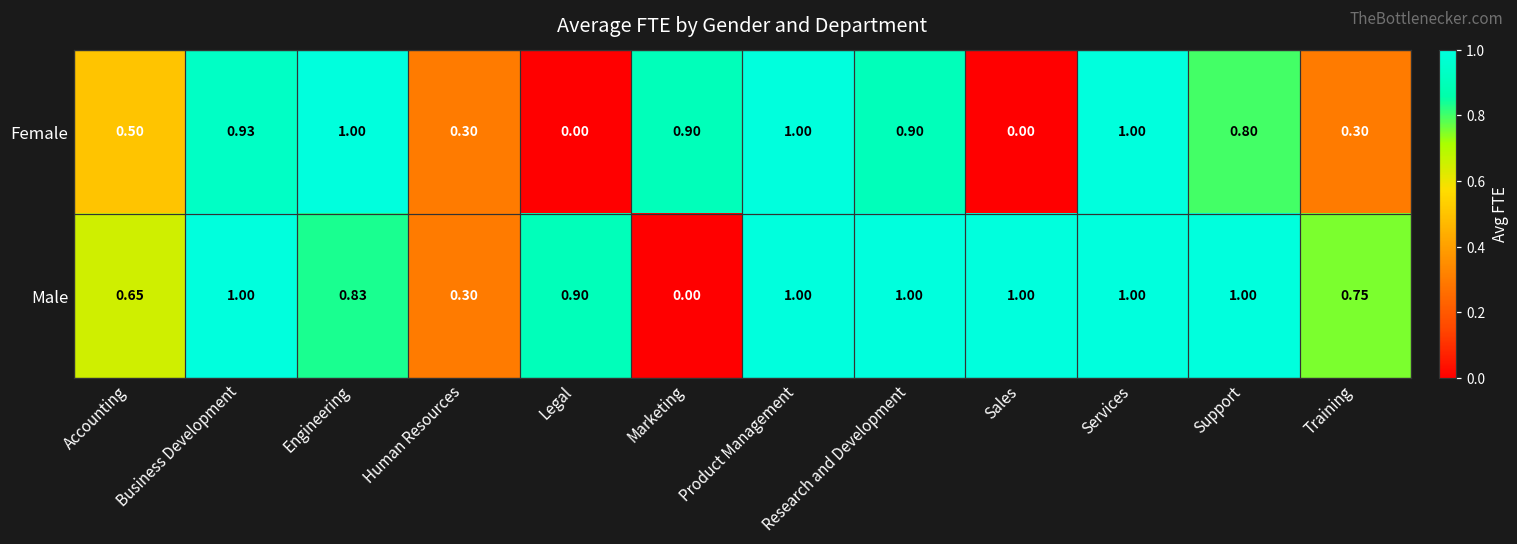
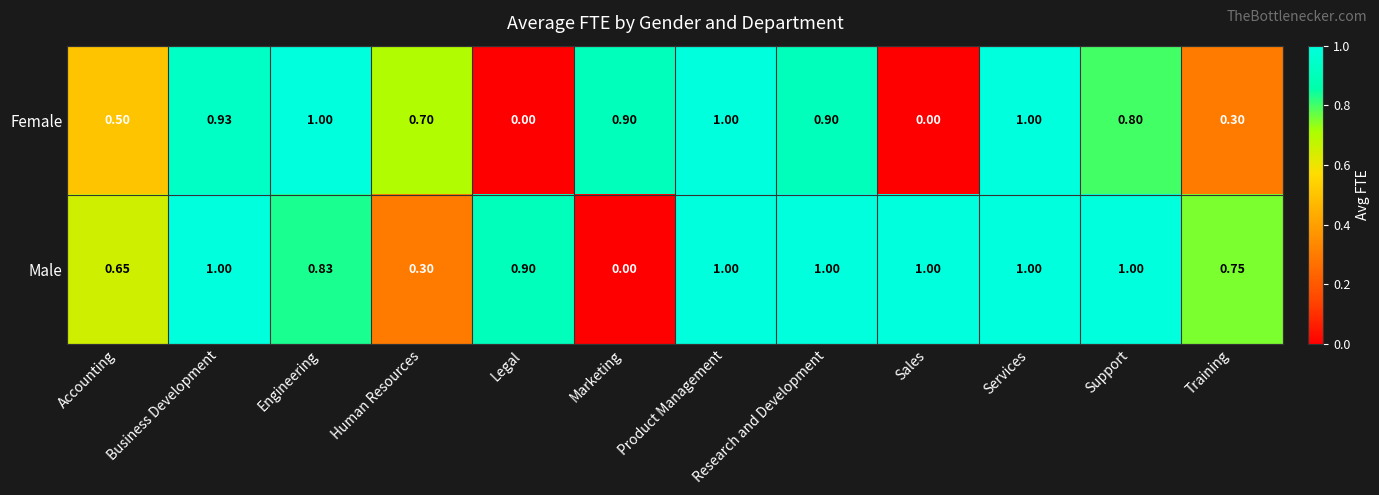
  {
    "Female": {
      "Accounting": 0.50,
      "Business Development": 0.93,
      "Engineering": 1.00,
-     "Human Resources": 0.30,
+     "Human Resources": 0.70,
      "Legal": 0.00,
      "Marketing": 0.90,
      "Product Management": 1.00,
      "Research and Development": 0.90,
      "Sales": 0.00,
      "Services": 1.00,
      "Support": 0.80,
      "Training": 0.30
    },
    "Male": {
      "Accounting": 0.65,
      "Business Development": 1.00,
      "Engineering": 0.83,
      "Human Resources": 0.30,
      "Legal": 0.90,
      "Marketing": 0.00,
      "Product Management": 1.00,
      "Research and Development": 1.00,
      "Sales": 1.00,
      "Services": 1.00,
      "Support": 1.00,
      "Training": 0.75
    }
  }
